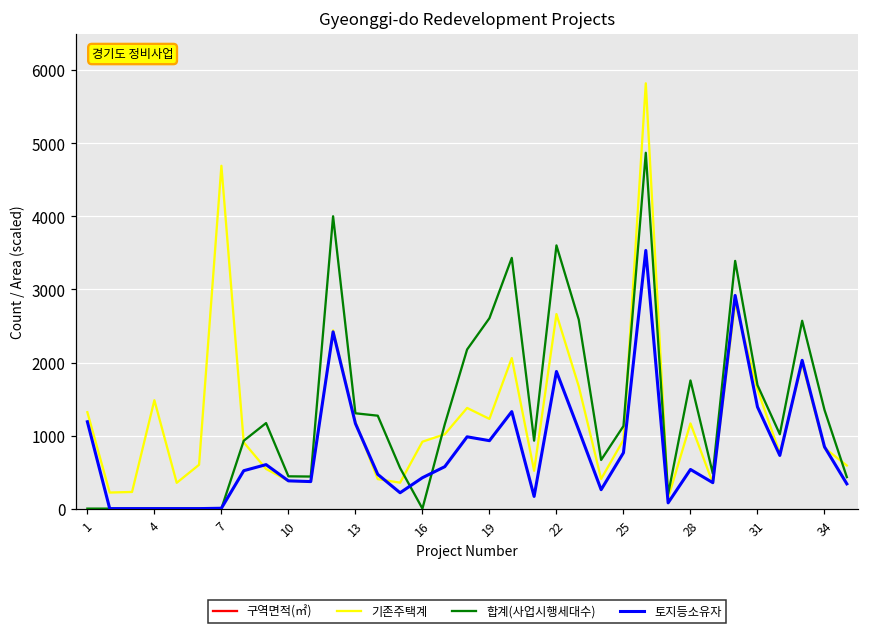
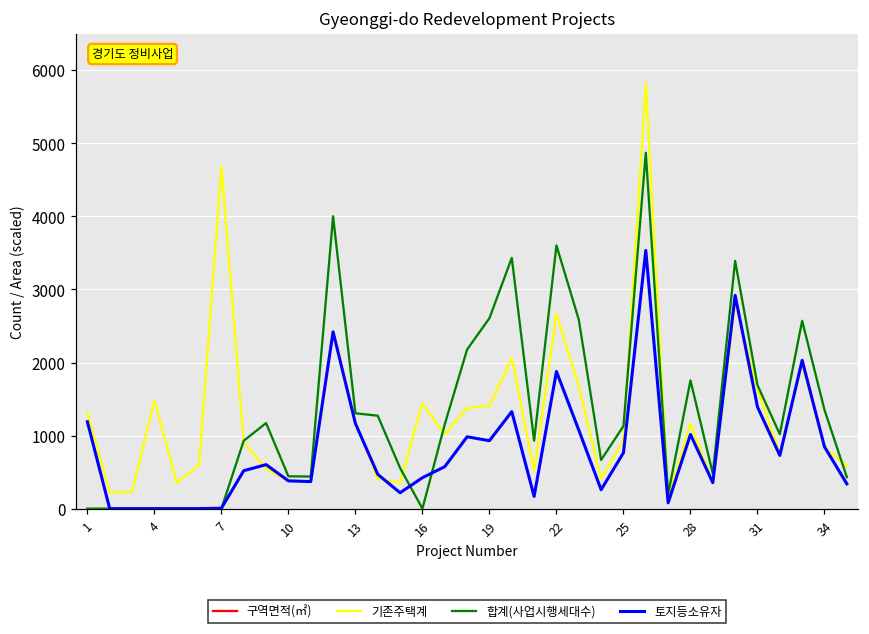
  {
    "기존주택계": {
      "1": 1300,
      "4": 1500,
      "7": 4700,
-     "16": 900,
-     "19": 1200,
+     "16": 1400,
+     "19": 1400,
      "22": 2700,
      "25": 900,
      "28": 1200,
      "31": 1600
    },
    "합계(사업시행세대수)": {
      "1": 0,
      "10": 400,
      "13": 1300,
      "16": 0,
      "19": 2600,
      "22": 3600,
      "25": 1100,
      "28": 1800,
      "31": 1700,
      "34": 1400
    },
    "토지등소유자": {
      "1": 1200,
      "16": 400,
      "19": 900,
      "22": 1900,
      "25": 800,
-     "28": 500,
+     "28": 1000,
      "31": 1400
    }
  }
